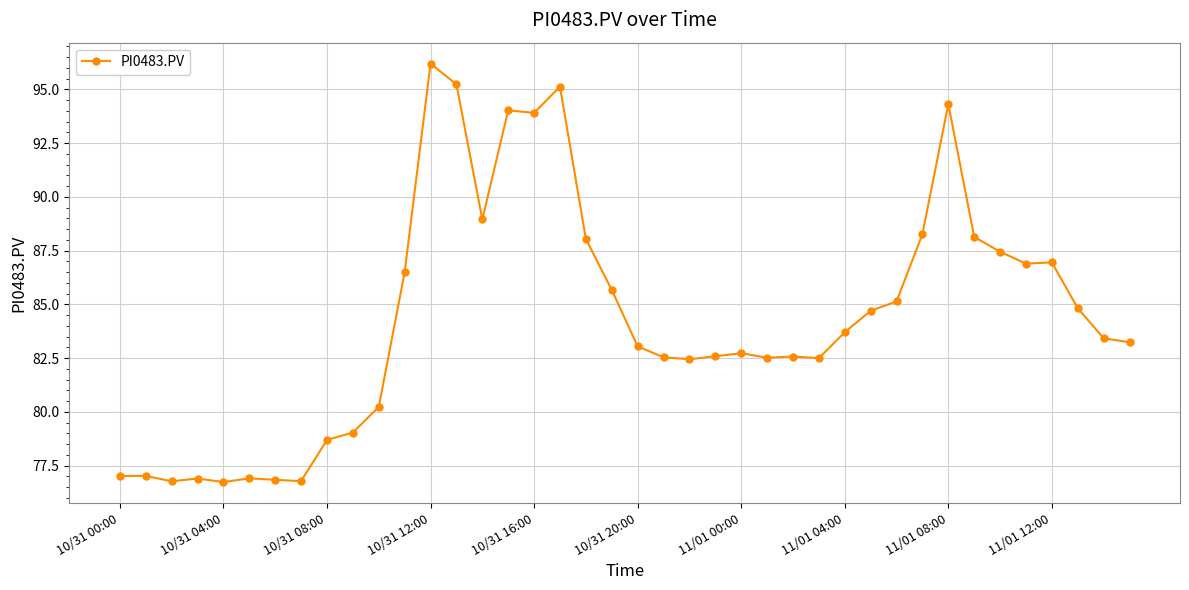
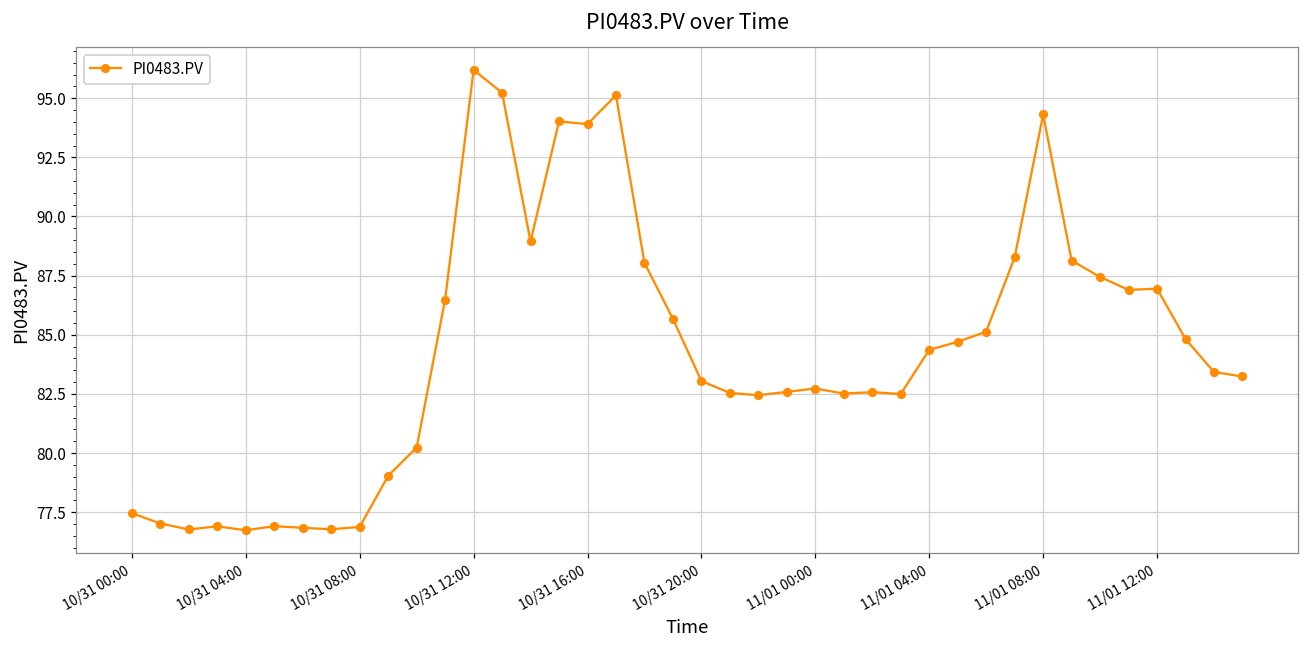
  {
-   "10/31 00:00": 77.0,
+   "10/31 00:00": 77.5,
    "10/31 04:00": 76.7,
-   "10/31 08:00": 78.7,
+   "10/31 08:00": 76.9,
    "10/31 12:00": 96.2,
    "10/31 16:00": 93.9,
    "10/31 20:00": 83.0,
    "11/01 00:00": 82.7,
-   "11/01 04:00": 83.7,
+   "11/01 04:00": 84.4,
    "11/01 08:00": 94.3,
    "11/01 12:00": 86.9
  }
